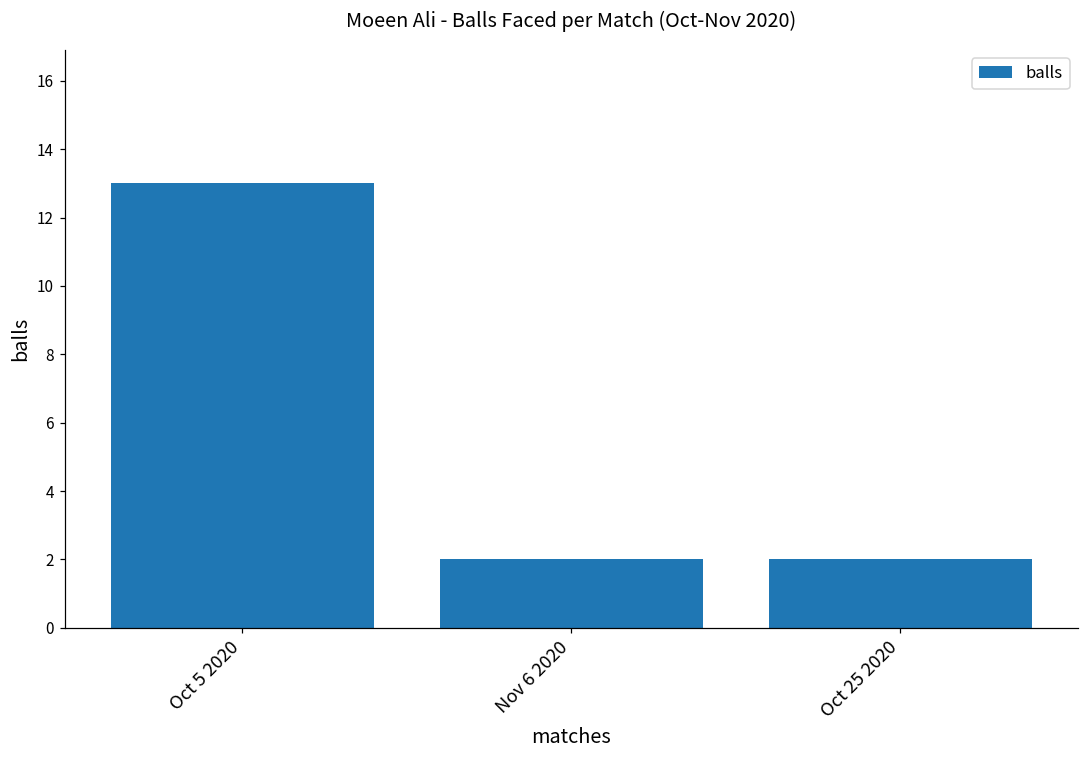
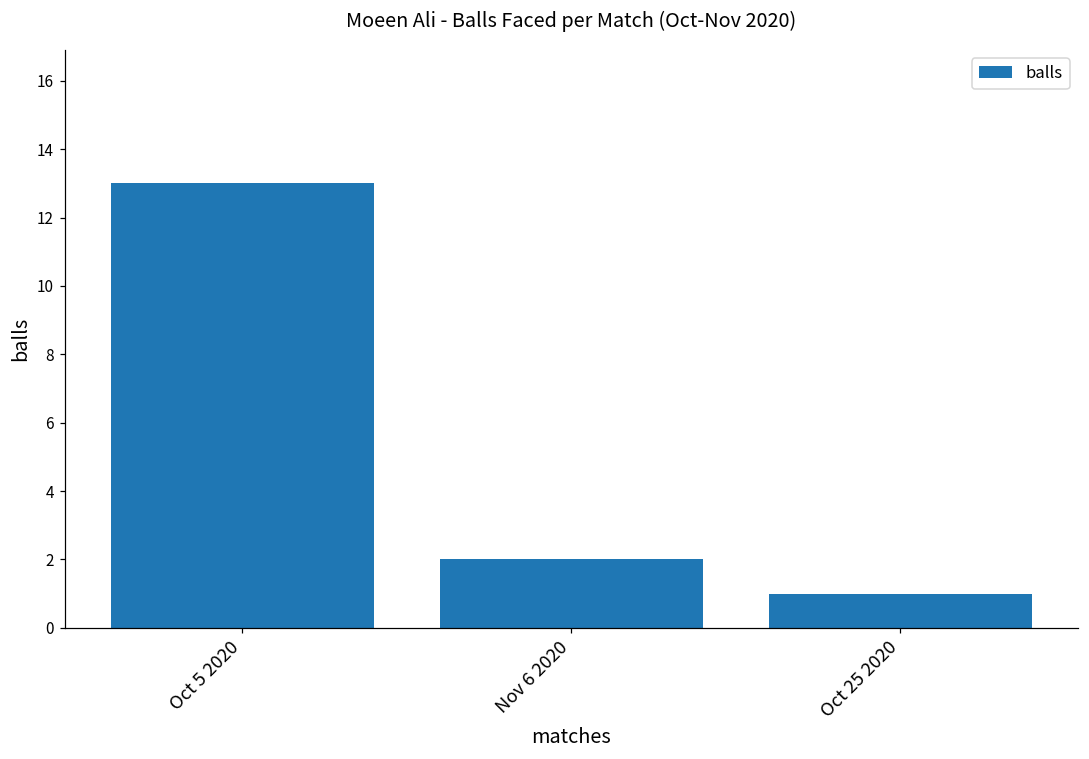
  {
    "Oct 5 2020": 13,
    "Nov 6 2020": 2,
-   "Oct 25 2020": 2
+   "Oct 25 2020": 1
  }
